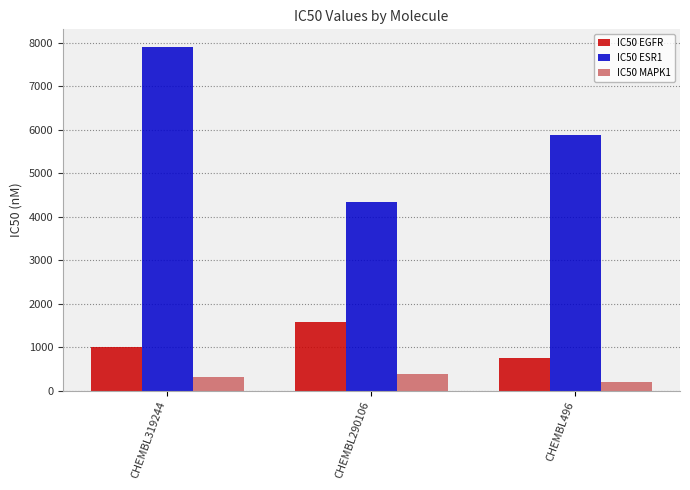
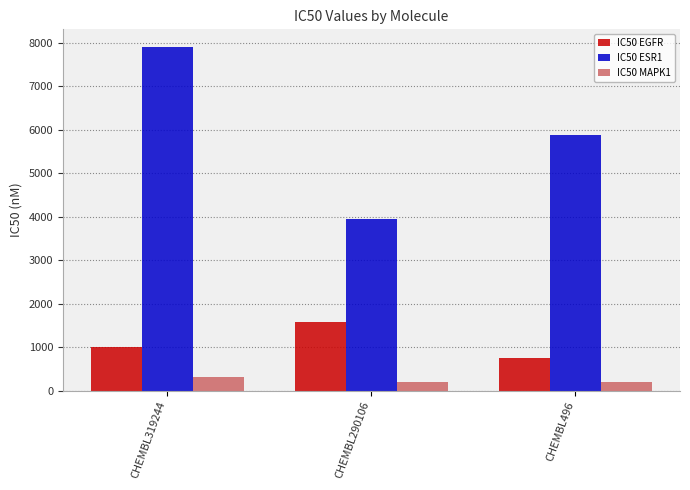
  {
    "IC50 EGFR": {
      "CHEMBL319244": 1000,
      "CHEMBL290106": 1600,
      "CHEMBL496": 700
    },
    "IC50 ESR1": {
      "CHEMBL319244": 7900,
-     "CHEMBL290106": 4300,
+     "CHEMBL290106": 3900,
      "CHEMBL496": 5900
    },
    "IC50 MAPK1": {
      "CHEMBL319244": 300,
-     "CHEMBL290106": 400,
+     "CHEMBL290106": 200,
      "CHEMBL496": 200
    }
  }
